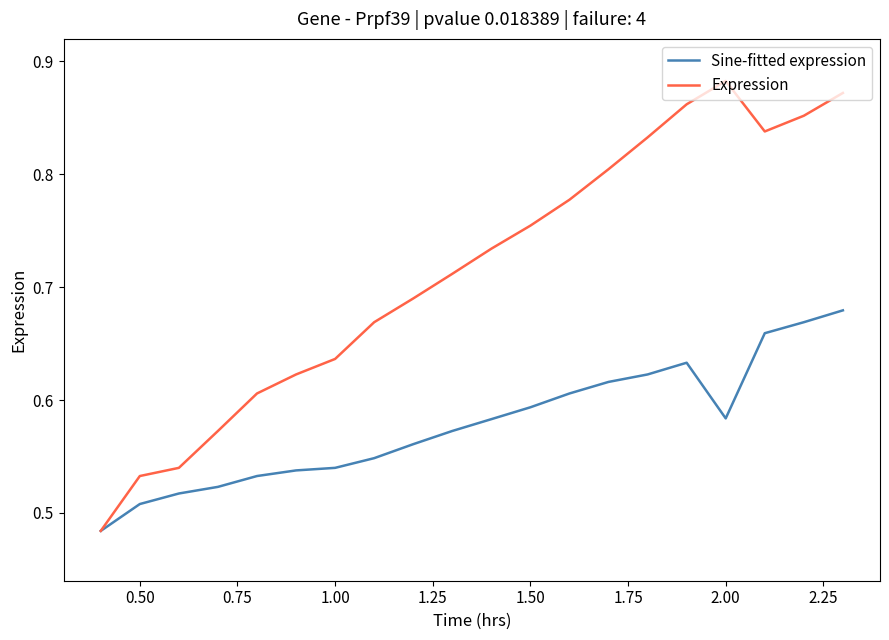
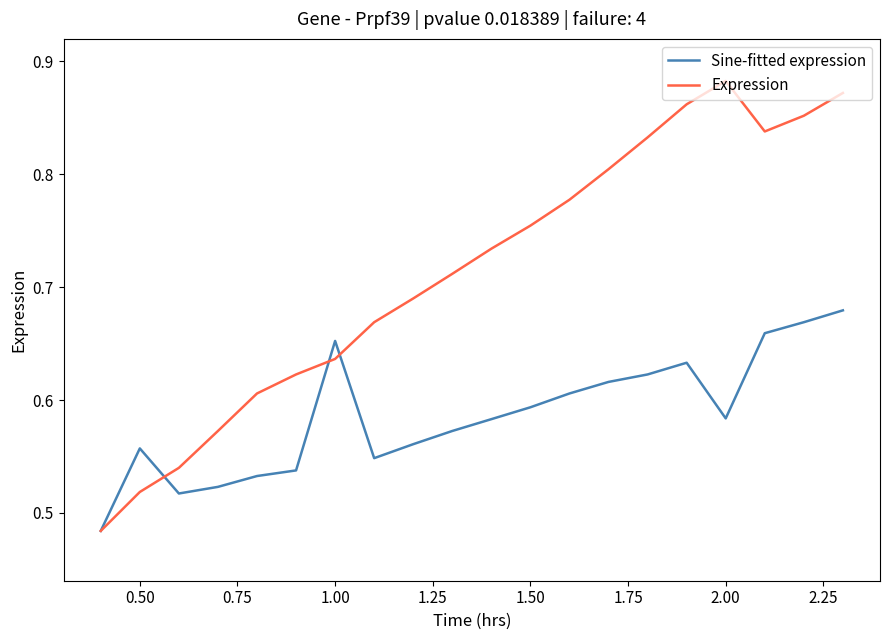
  {
    "Sine-fitted expression": {
-     "0.50": 0.508,
-     "1.00": 0.540,
+     "0.50": 0.557,
+     "1.00": 0.652,
      "1.50": 0.594,
      "2.00": 0.584
    },
    "Expression": {
-     "0.50": 0.533,
+     "0.50": 0.519,
      "1.00": 0.636,
      "1.50": 0.755
    }
  }
